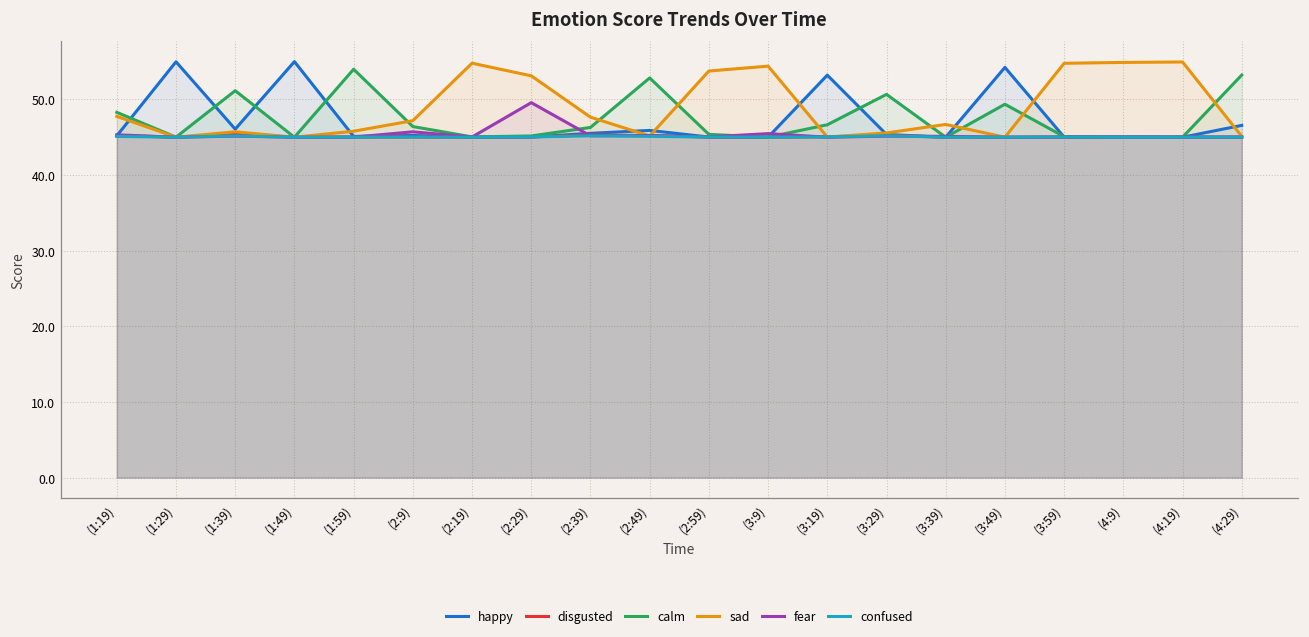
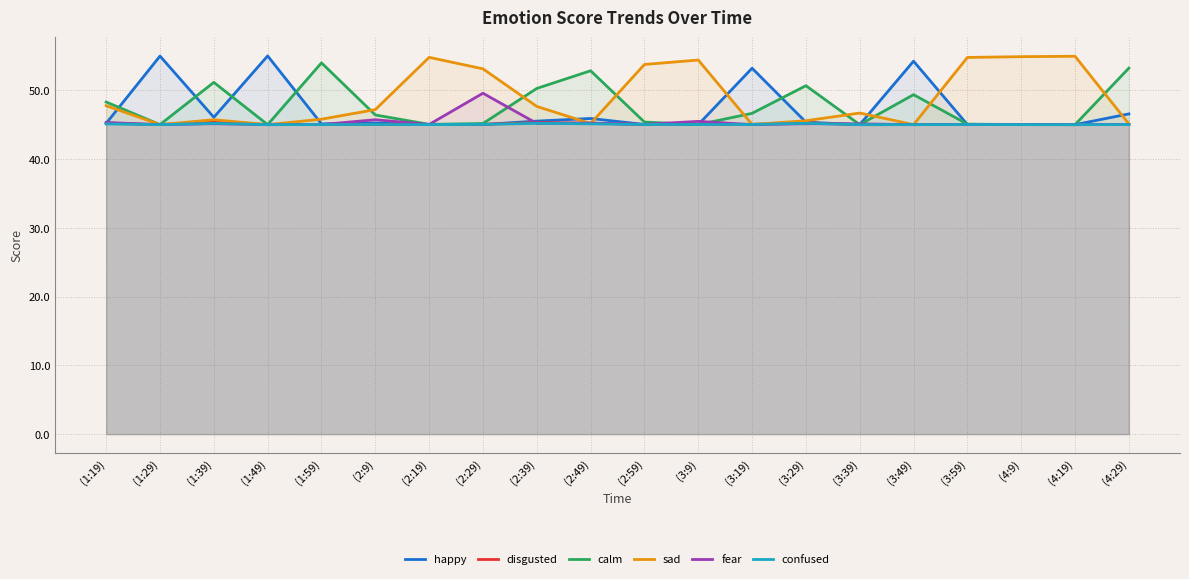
  {
    "calm": {
      "(1:19)": 48,
      "(1:39)": 51,
      "(1:59)": 54,
      "(2:9)": 46,
-     "(2:39)": 46,
+     "(2:39)": 50,
      "(2:49)": 53,
      "(3:19)": 47,
      "(3:29)": 51,
      "(3:49)": 49,
      "(4:29)": 53
    },
    "sad": {
      "(1:19)": 48,
      "(1:59)": 46,
      "(2:9)": 47,
      "(2:19)": 55,
      "(2:29)": 53,
      "(2:39)": 48,
      "(2:59)": 54,
      "(3:9)": 54,
      "(3:39)": 47,
      "(3:59)": 55,
      "(4:9)": 55,
      "(4:19)": 55
    },
    "fear": {
      "(2:9)": 46,
      "(2:29)": 50,
      "(3:9)": 45
    }
  }
